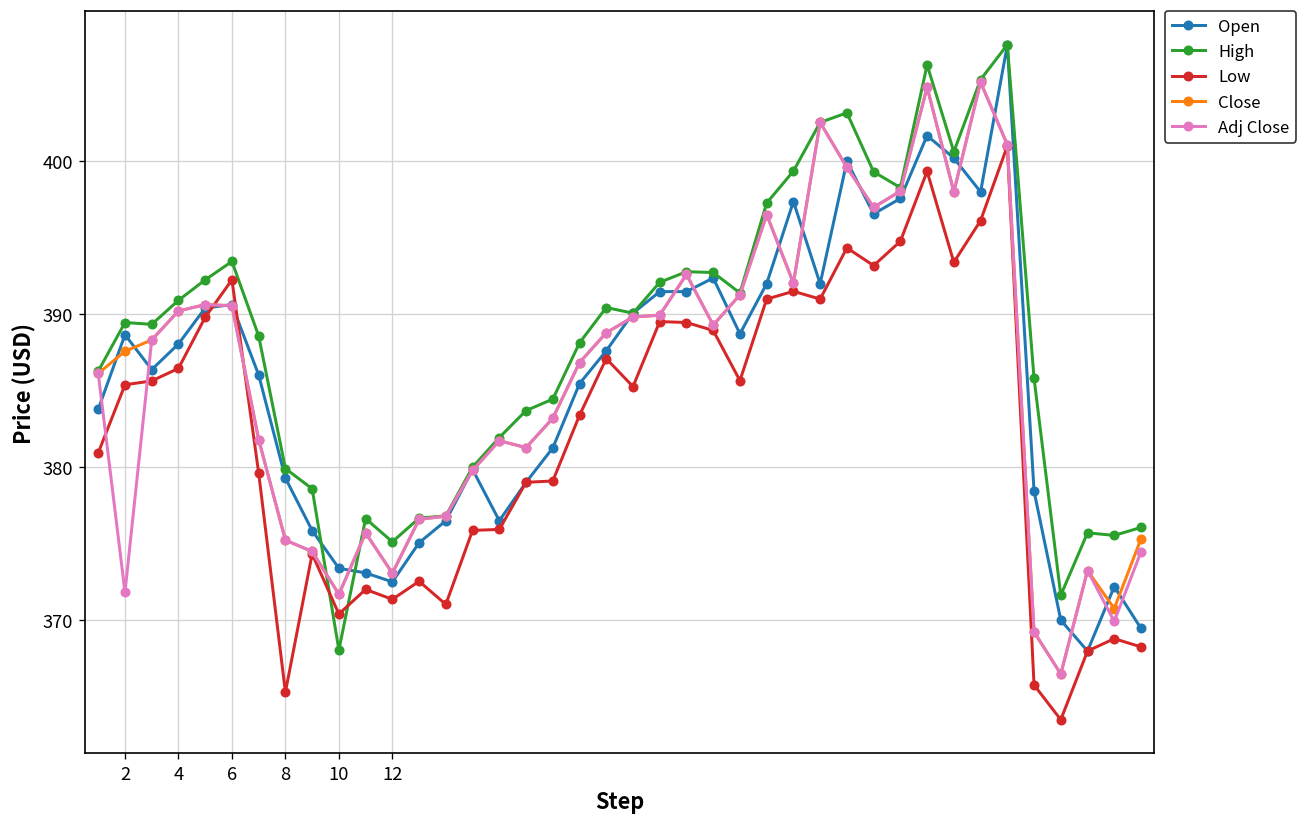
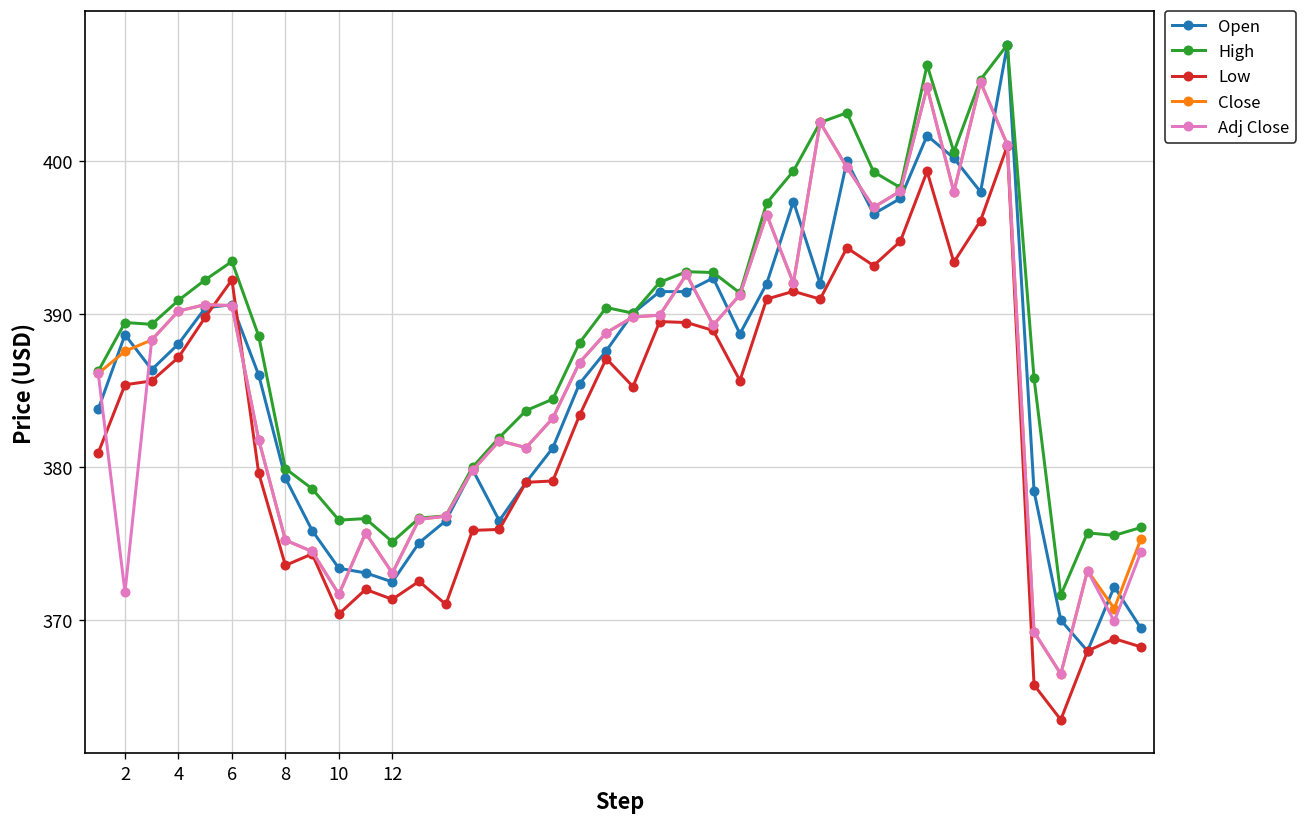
  {
    "Open": {
      "2": 388.7,
      "4": 388.1,
      "8": 379.3,
      "10": 373.4,
      "12": 372.5
    },
    "High": {
      "2": 389.5,
      "4": 390.9,
      "6": 393.5,
      "8": 379.9,
-     "10": 368.1,
+     "10": 376.5,
      "12": 375.1
    },
    "Low": {
      "2": 385.4,
-     "4": 386.5,
+     "4": 387.2,
      "6": 392.3,
-     "8": 365.3,
+     "8": 373.6,
      "10": 370.4,
      "12": 371.4
    },
    "Close": {
      "2": 387.6
    },
    "Adj Close": {
      "2": 371.8
    }
  }
